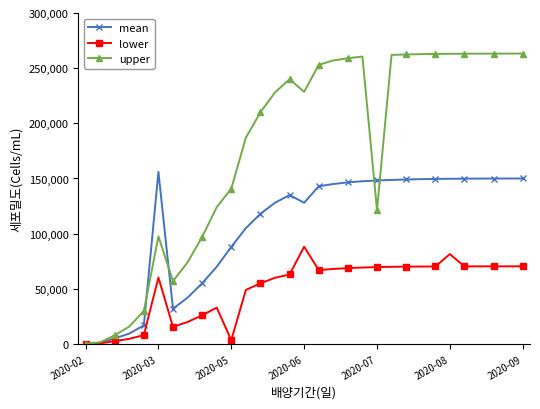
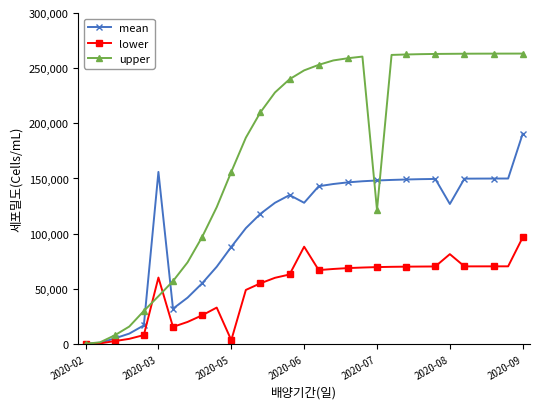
  {
    "mean": {
      "2020-03": "156,000",
      "2020-05": "88,000",
      "2020-06": "128,000",
      "2020-07": "148,000",
-     "2020-08": "150,000",
-     "2020-09": "150,000"
+     "2020-08": "127,000",
+     "2020-09": "191,000"
    },
    "lower": {
      "2020-03": "60,000",
      "2020-05": "3,000",
      "2020-06": "88,000",
      "2020-07": "70,000",
      "2020-08": "81,000",
-     "2020-09": "70,000"
+     "2020-09": "97,000"
    },
    "upper": {
-     "2020-03": "98,000",
-     "2020-05": "141,000",
-     "2020-06": "229,000",
+     "2020-03": "43,000",
+     "2020-05": "156,000",
+     "2020-06": "248,000",
      "2020-07": "121,000",
      "2020-08": "263,000",
      "2020-09": "263,000"
    }
  }
